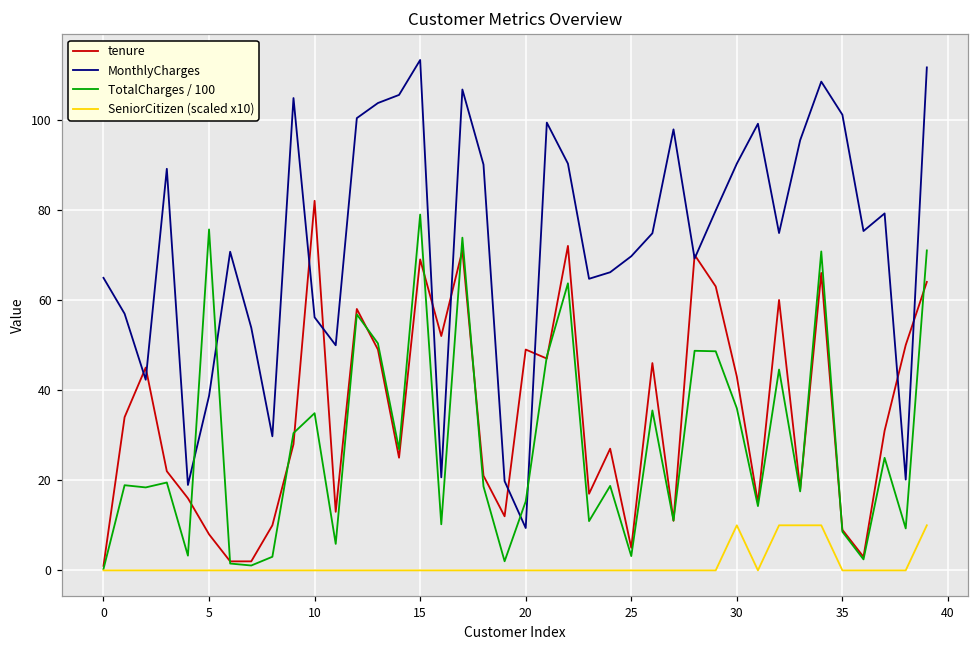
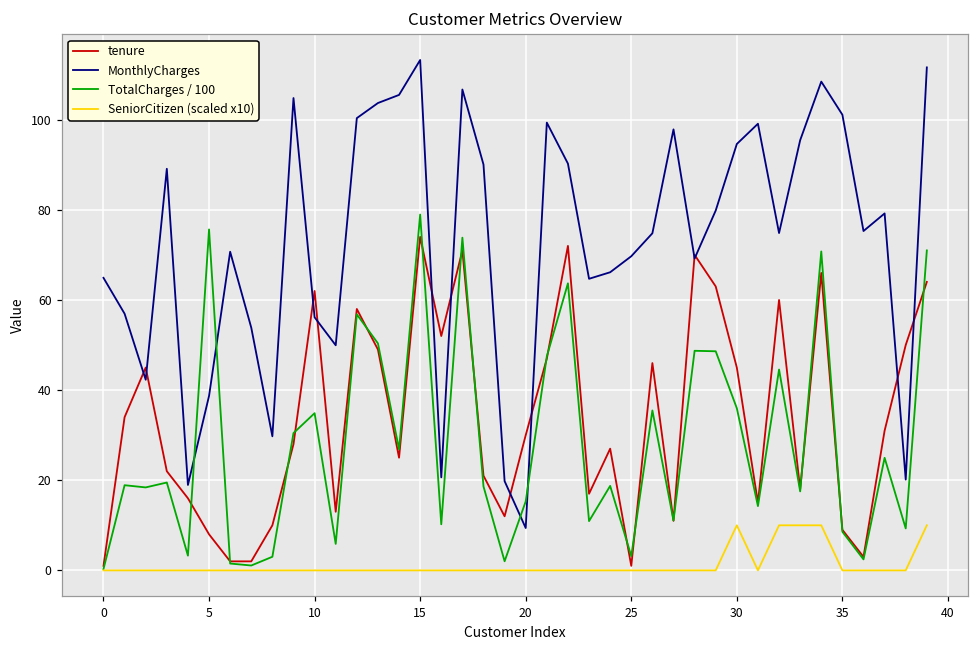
  {
    "tenure": {
      "0": 1,
      "5": 8,
-     "10": 82,
-     "15": 69,
-     "20": 49,
-     "25": 5,
-     "30": 43
+     "10": 62,
+     "15": 74,
+     "20": 30,
+     "25": 1,
+     "30": 45
    },
    "MonthlyCharges": {
      "0": 65,
      "5": 39,
      "10": 56,
      "15": 113,
      "20": 9,
      "25": 70,
-     "30": 90,
+     "30": 95,
      "35": 101
    },
    "TotalCharges / 100": {
      "5": 76,
      "10": 35,
      "15": 79,
      "20": 15,
      "25": 3,
      "30": 36
    },
    "SeniorCitizen (scaled x10)": {
      "5": 0,
      "10": 0,
      "15": 0,
      "20": 0,
      "25": 0,
      "30": 10,
      "35": 0
    }
  }
